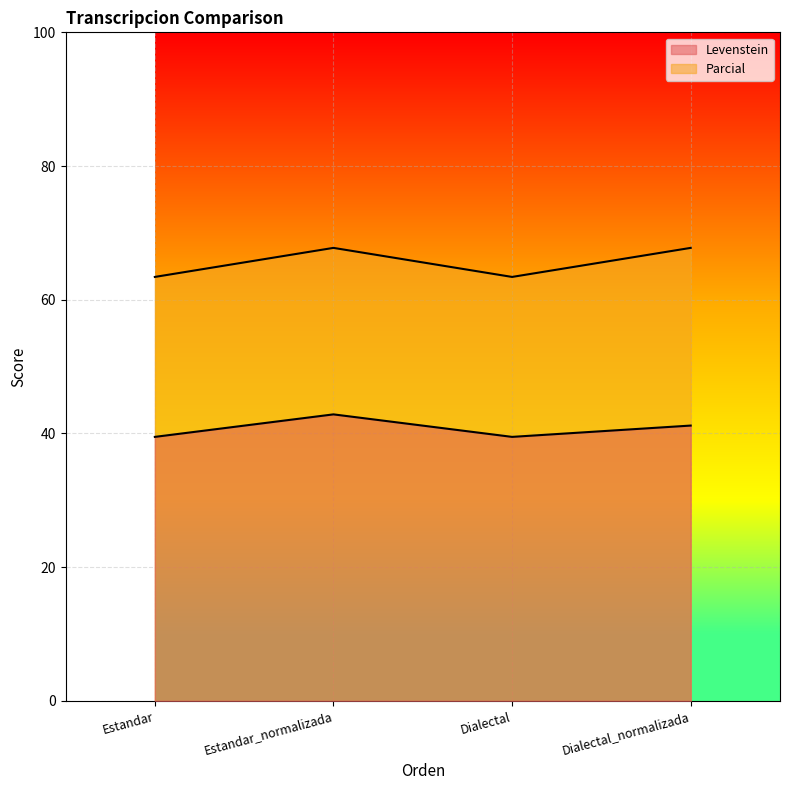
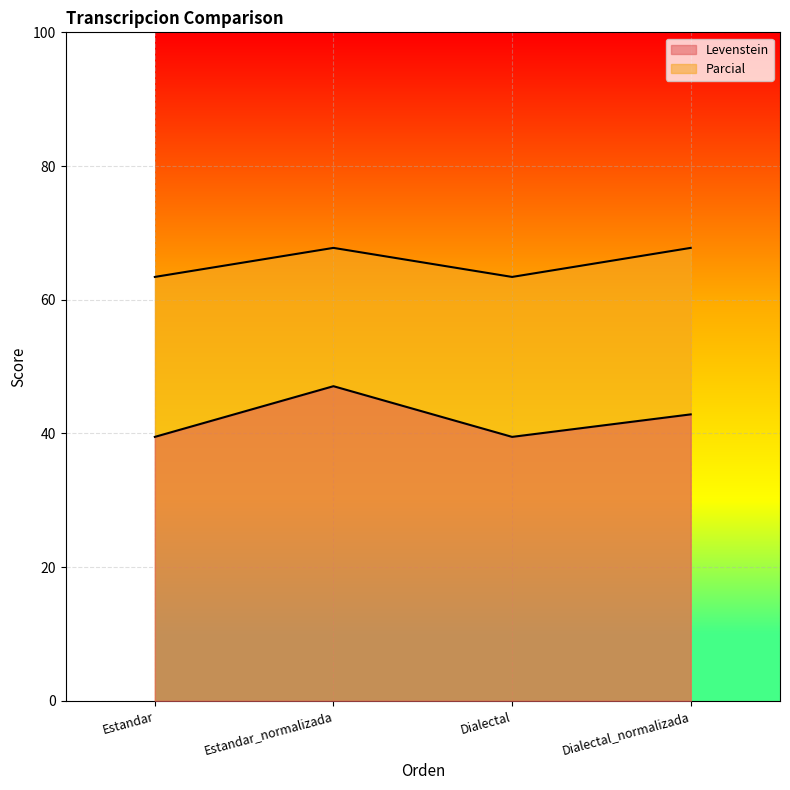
  {
    "Levenstein": {
      "Estandar": 39,
-     "Estandar_normalizada": 43,
+     "Estandar_normalizada": 47,
      "Dialectal": 39,
-     "Dialectal_normalizada": 41
+     "Dialectal_normalizada": 43
    },
    "Parcial": {
      "Estandar": 63,
      "Estandar_normalizada": 68,
      "Dialectal": 63,
      "Dialectal_normalizada": 68
    }
  }
